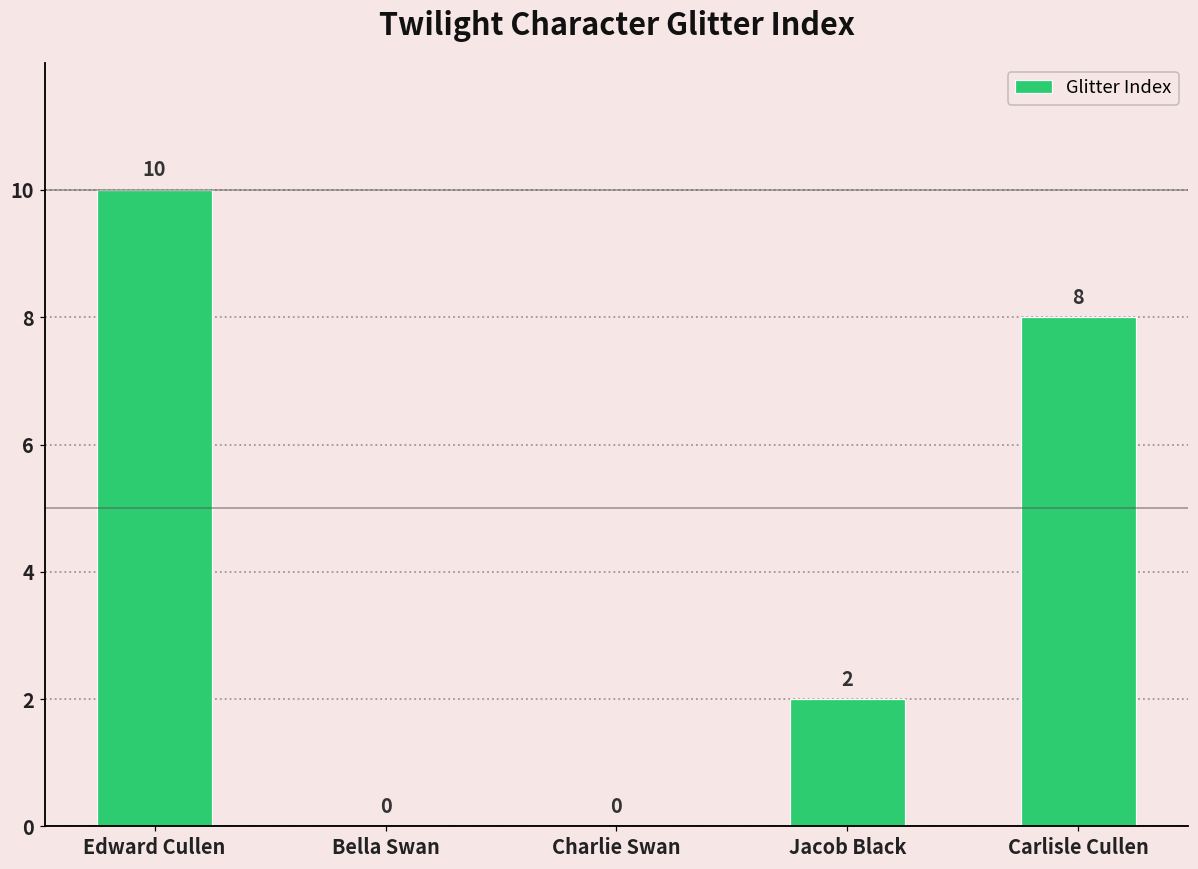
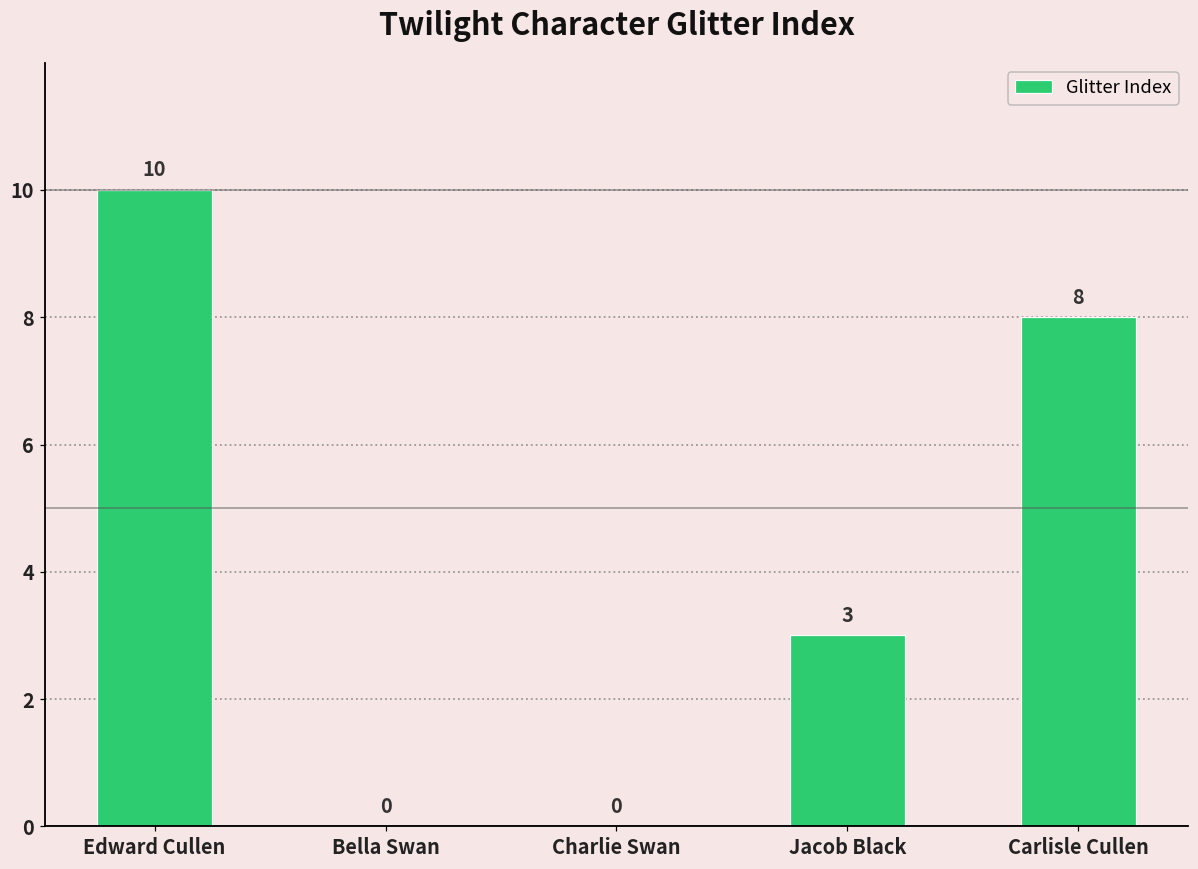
  {
    "Edward Cullen": 10,
    "Bella Swan": 0,
    "Charlie Swan": 0,
-   "Jacob Black": 2,
+   "Jacob Black": 3,
    "Carlisle Cullen": 8
  }
